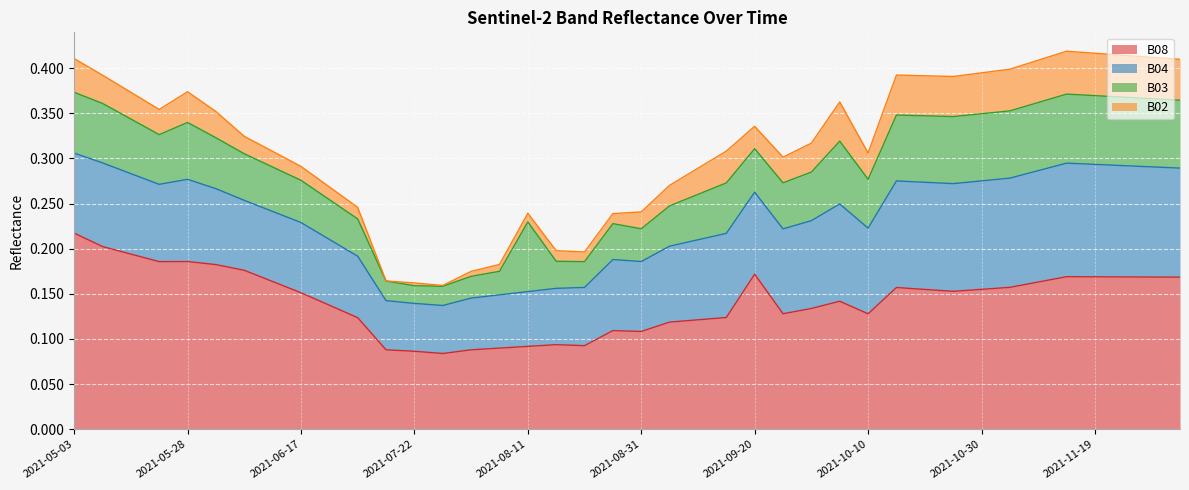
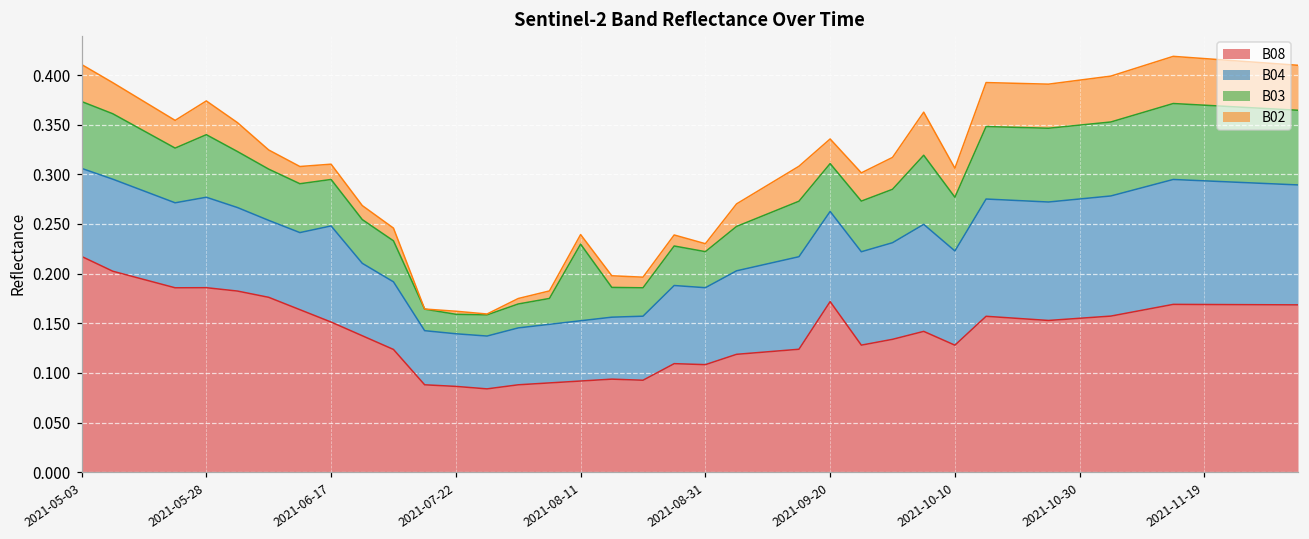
  {
    "B08": {
      "2021-05-03": 0.22,
      "2021-05-28": 0.19,
      "2021-06-17": 0.15,
      "2021-07-22": 0.09,
      "2021-08-11": 0.09,
      "2021-08-31": 0.11,
      "2021-09-20": 0.17,
      "2021-10-10": 0.13,
      "2021-10-30": 0.16,
      "2021-11-19": 0.17
    },
    "B04": {
      "2021-05-03": 0.09,
      "2021-05-28": 0.09,
-     "2021-06-17": 0.08,
+     "2021-06-17": 0.10,
      "2021-07-22": 0.05,
      "2021-08-11": 0.06,
      "2021-08-31": 0.08,
      "2021-09-20": 0.09,
      "2021-10-10": 0.09,
      "2021-10-30": 0.12,
      "2021-11-19": 0.12
    },
    "B03": {
      "2021-05-03": 0.07,
      "2021-05-28": 0.06,
      "2021-06-17": 0.05,
      "2021-07-22": 0.02,
      "2021-08-11": 0.08,
      "2021-08-31": 0.04,
      "2021-09-20": 0.05,
      "2021-10-10": 0.05,
      "2021-10-30": 0.07,
      "2021-11-19": 0.08
    },
    "B02": {
      "2021-05-03": 0.04,
      "2021-05-28": 0.03,
      "2021-06-17": 0.02,
      "2021-07-22": 0.00,
      "2021-08-11": 0.01,
-     "2021-08-31": 0.02,
+     "2021-08-31": 0.01,
      "2021-09-20": 0.02,
      "2021-10-10": 0.03,
      "2021-10-30": 0.05,
      "2021-11-19": 0.05
    }
  }
